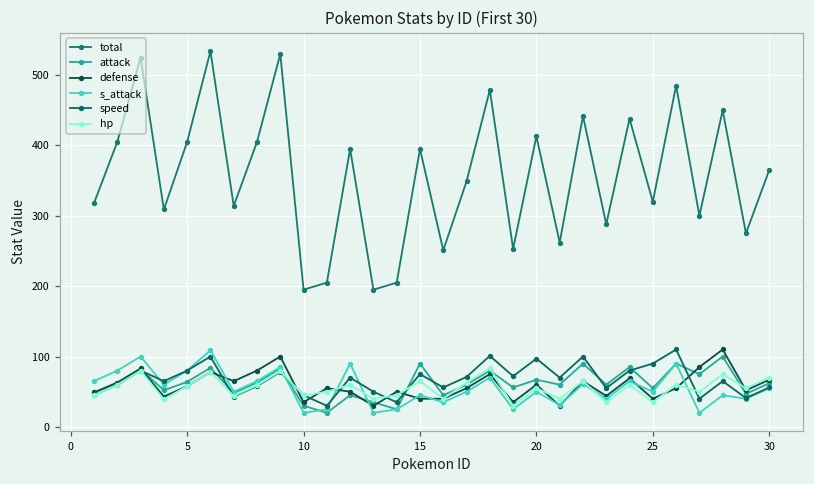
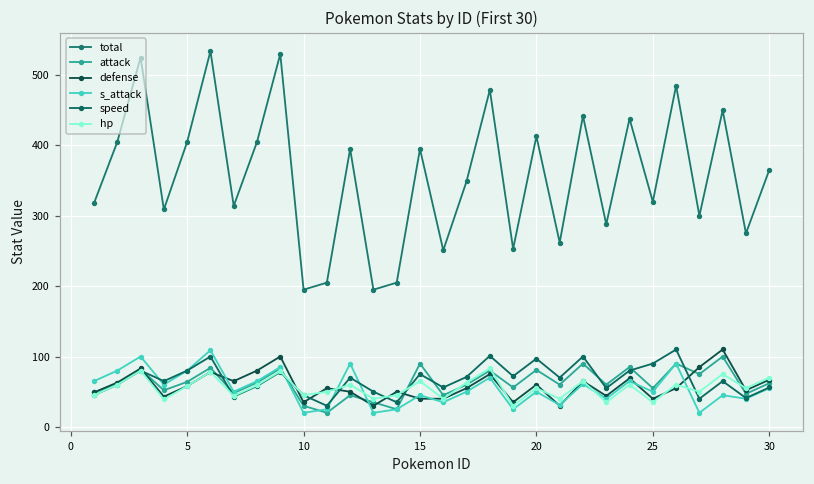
  {
    "attack": {
      "5": 60,
      "10": 30,
      "15": 90,
-     "20": 70,
+     "20": 80,
      "25": 60,
      "30": 60
    },
    "s_attack": {
      "10": 20,
      "15": 50,
      "20": 50,
      "25": 50
    },
    "hp": {
      "15": 70,
      "20": 60,
      "25": 40
    }
  }
